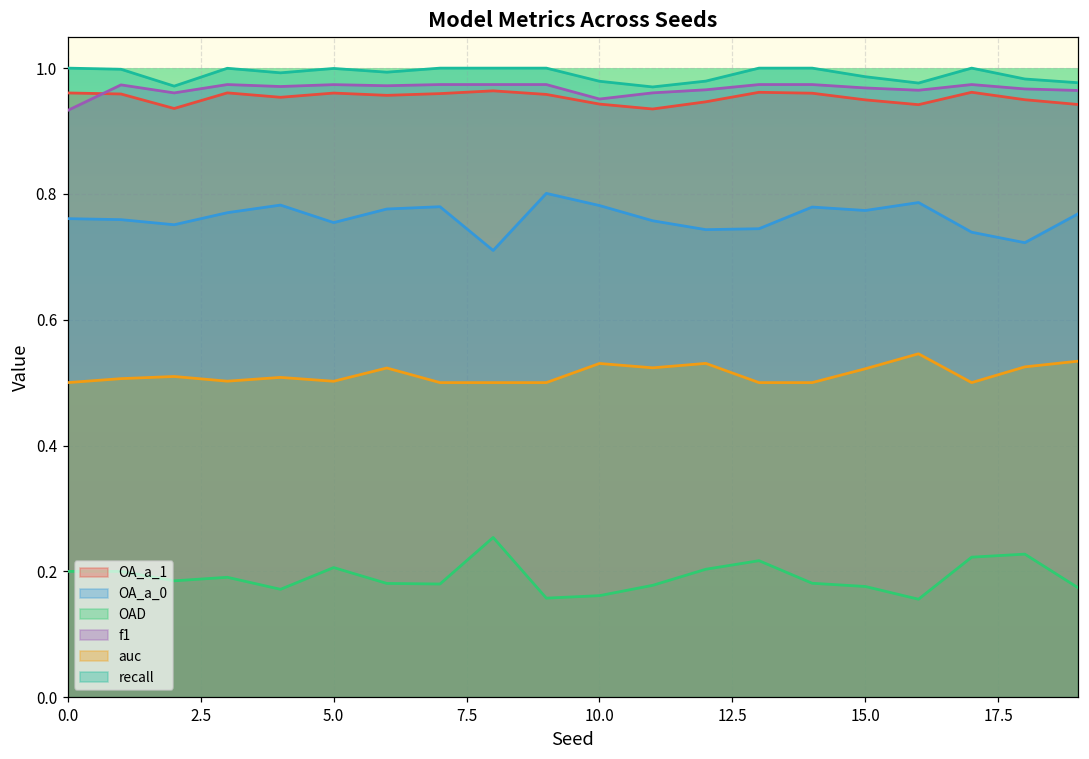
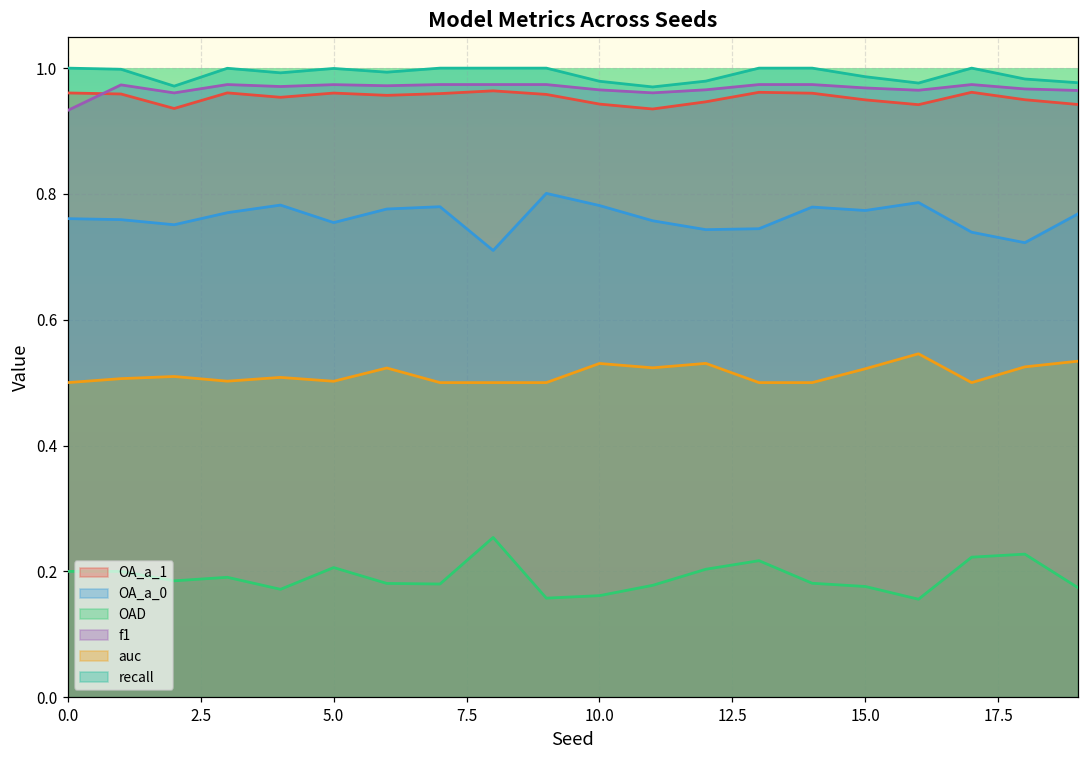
  {
    "f1": {
      "0.0": 0.93,
      "5.0": 0.97,
-     "10.0": 0.95,
+     "10.0": 0.97,
      "15.0": 0.97
    }
  }
